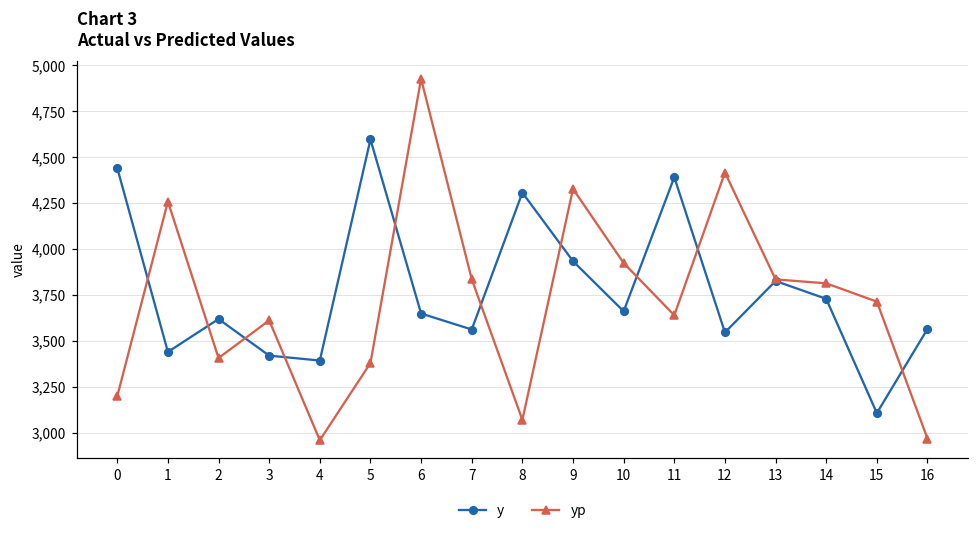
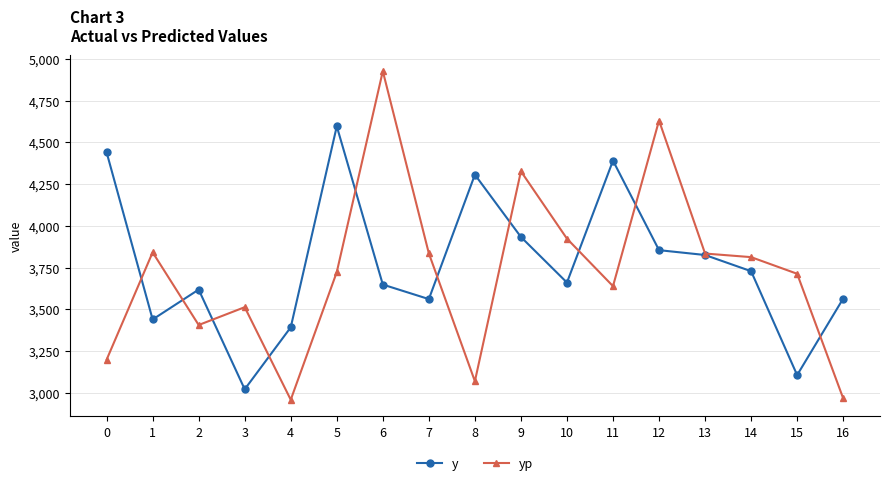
  {
    "y": {
      "0": "4,440",
      "1": "3,440",
      "2": "3,620",
-     "3": "3,420",
+     "3": "3,020",
      "4": "3,390",
      "5": "4,600",
      "6": "3,650",
      "7": "3,560",
      "8": "4,310",
      "9": "3,930",
      "10": "3,660",
      "11": "4,390",
-     "12": "3,550",
+     "12": "3,850",
      "14": "3,730",
      "15": "3,110",
      "16": "3,560"
    },
    "yp": {
      "0": "3,200",
-     "1": "4,260",
+     "1": "3,840",
      "2": "3,410",
-     "3": "3,610",
+     "3": "3,510",
      "4": "2,960",
-     "5": "3,380",
+     "5": "3,720",
      "6": "4,930",
      "7": "3,830",
      "8": "3,070",
      "9": "4,330",
      "10": "3,920",
      "11": "3,640",
-     "12": "4,420",
+     "12": "4,630",
      "14": "3,810",
      "15": "3,710",
      "16": "2,970"
    }
  }
